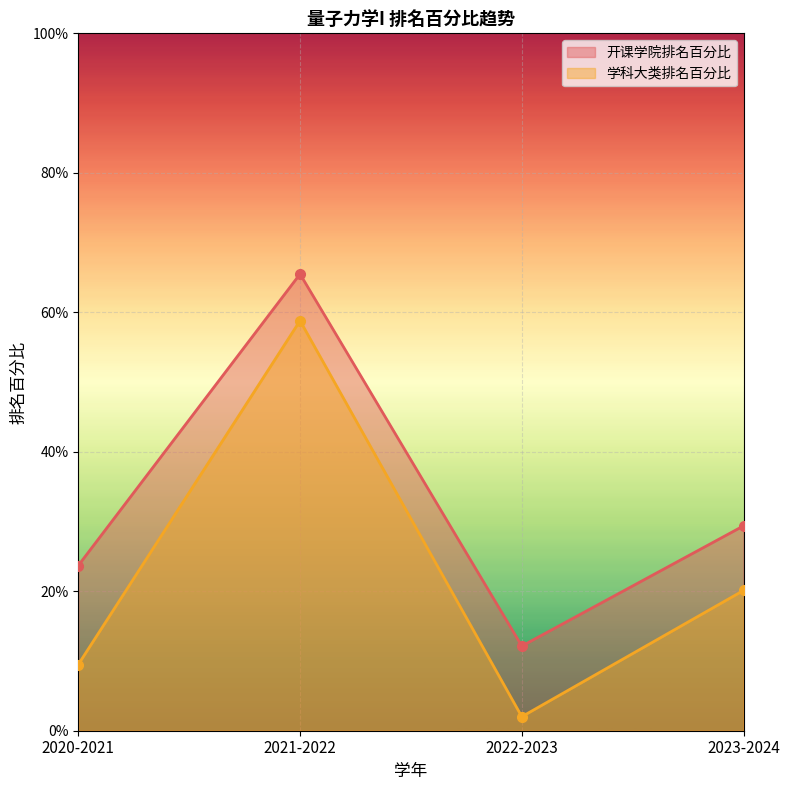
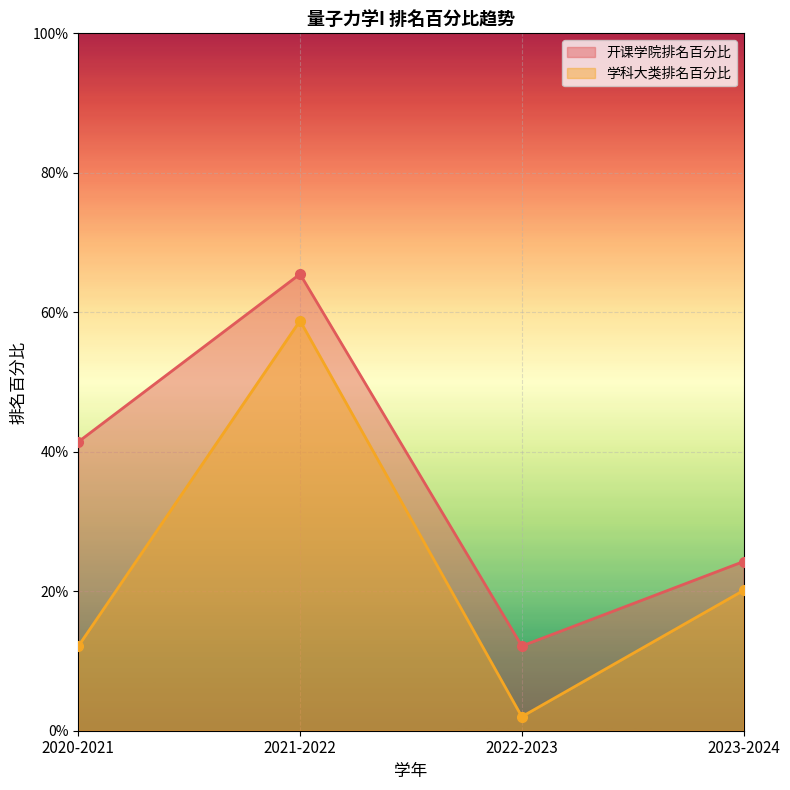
  {
    "开课学院排名百分比": {
-     "2020-2021": "24%",
+     "2020-2021": "41%",
      "2021-2022": "65%",
      "2022-2023": "12%",
-     "2023-2024": "29%"
+     "2023-2024": "24%"
    },
    "学科大类排名百分比": {
-     "2020-2021": "9%",
+     "2020-2021": "12%",
      "2021-2022": "59%",
      "2022-2023": "2%",
      "2023-2024": "20%"
    }
  }
